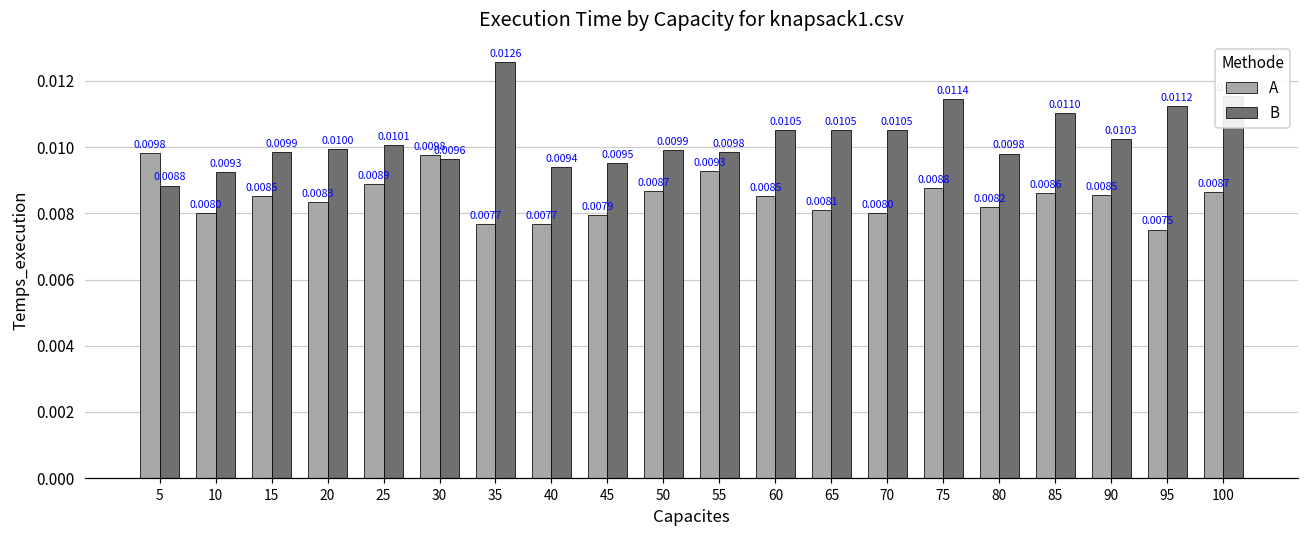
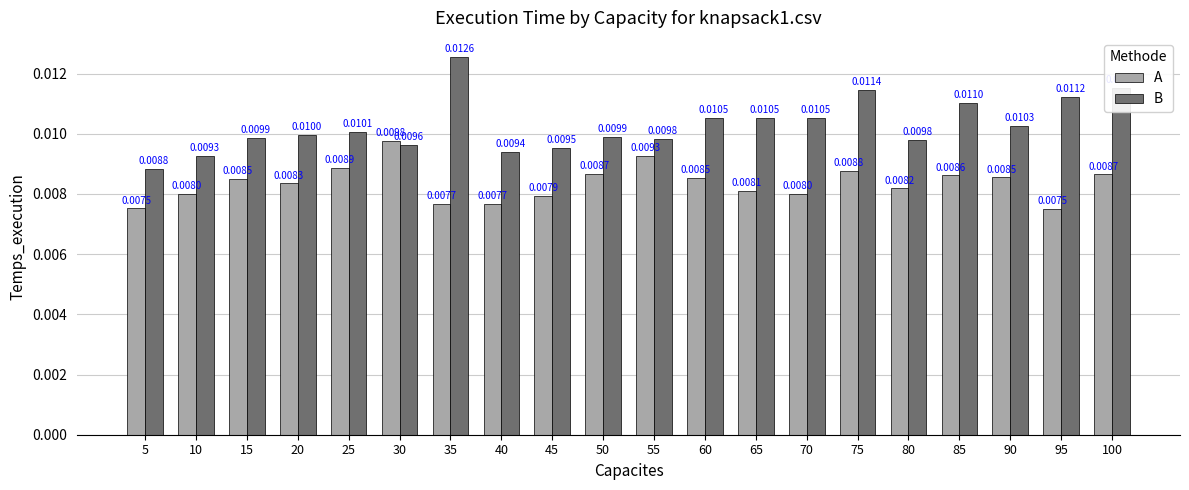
  {
    "A": {
-     "5": 0.0098,
+     "5": 0.0075,
      "10": 0.0080,
      "15": 0.0085,
      "20": 0.0083,
      "25": 0.0089,
      "35": 0.0077,
      "40": 0.0077,
      "45": 0.0079,
      "50": 0.0087,
      "55": 0.0093,
      "60": 0.0085,
      "65": 0.0081,
      "70": 0.0080,
      "75": 0.0088,
      "80": 0.0082,
      "85": 0.0086,
      "90": 0.0085,
      "95": 0.0075,
      "100": 0.0087
    },
    "B": {
      "5": 0.0088,
      "10": 0.0093,
      "15": 0.0099,
      "20": 0.0100,
      "25": 0.0101,
      "35": 0.0126,
      "40": 0.0094,
      "45": 0.0095,
      "50": 0.0099,
      "55": 0.0098,
      "60": 0.0105,
      "65": 0.0105,
      "70": 0.0105,
      "75": 0.0114,
      "80": 0.0098,
      "85": 0.0110,
      "90": 0.0103,
      "95": 0.0112
    }
  }
